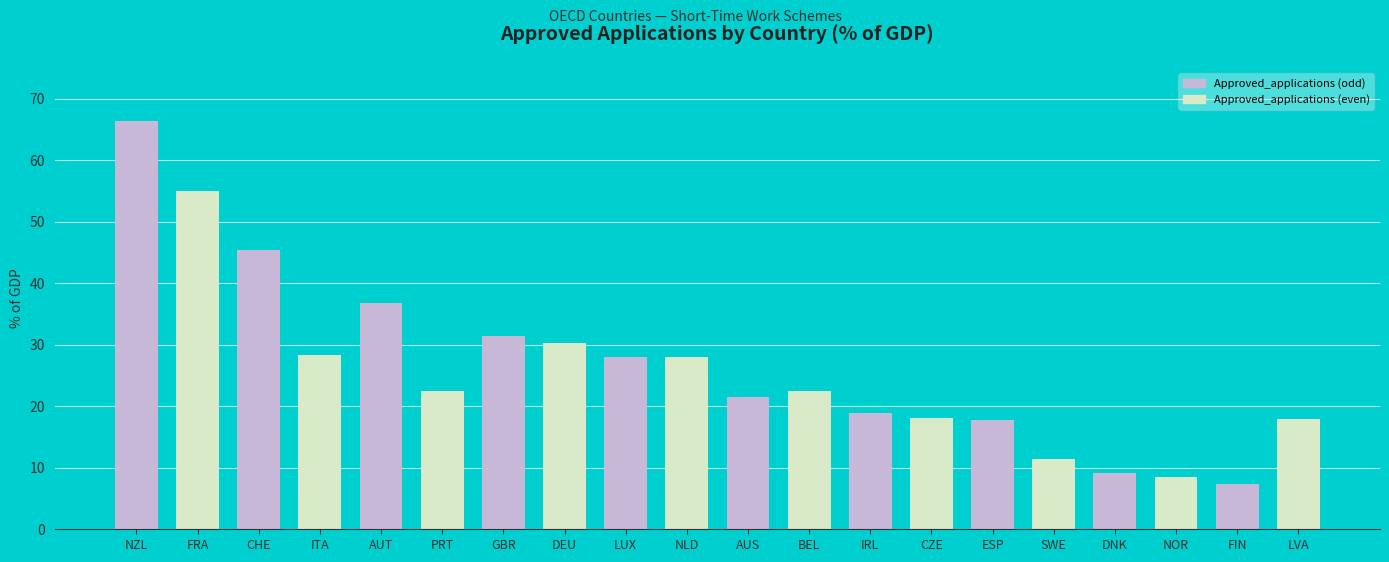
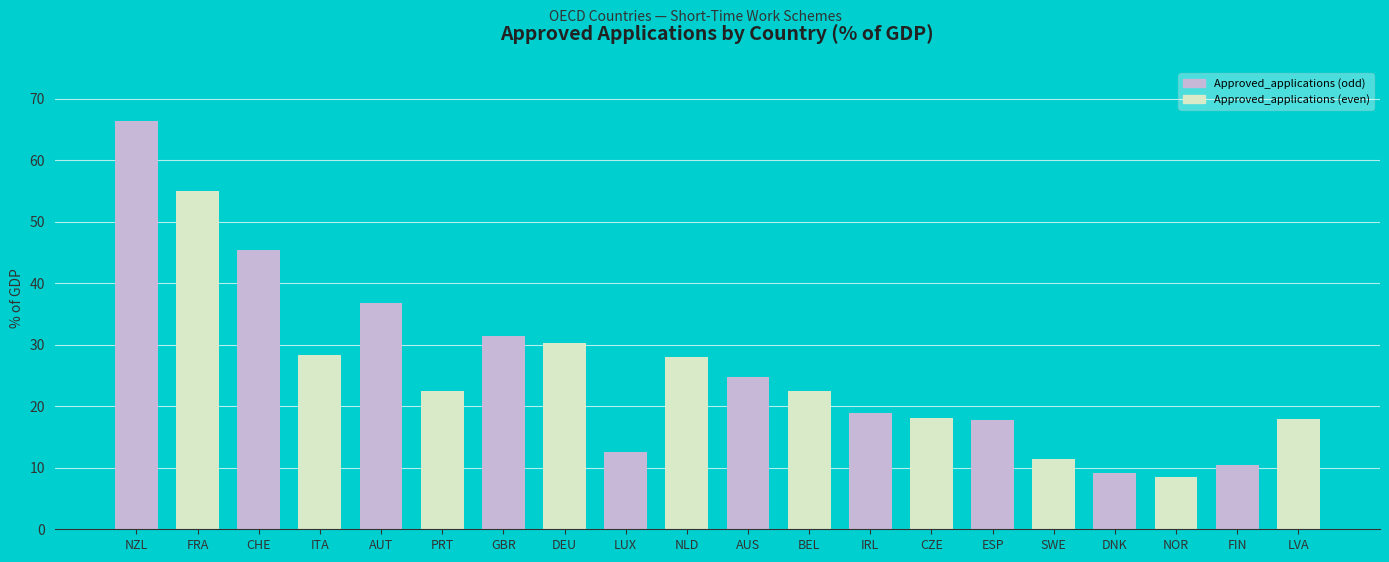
  {
    "NZL": 66,
    "FRA": 55,
    "CHE": 45,
    "ITA": 28,
    "AUT": 37,
    "PRT": 22,
    "GBR": 31,
    "DEU": 30,
-   "LUX": 28,
+   "LUX": 13,
    "NLD": 28,
-   "AUS": 22,
+   "AUS": 25,
    "BEL": 22,
    "IRL": 19,
    "CZE": 18,
    "ESP": 18,
    "SWE": 11,
    "DNK": 9,
    "NOR": 9,
-   "FIN": 7,
+   "FIN": 10,
    "LVA": 18
  }
